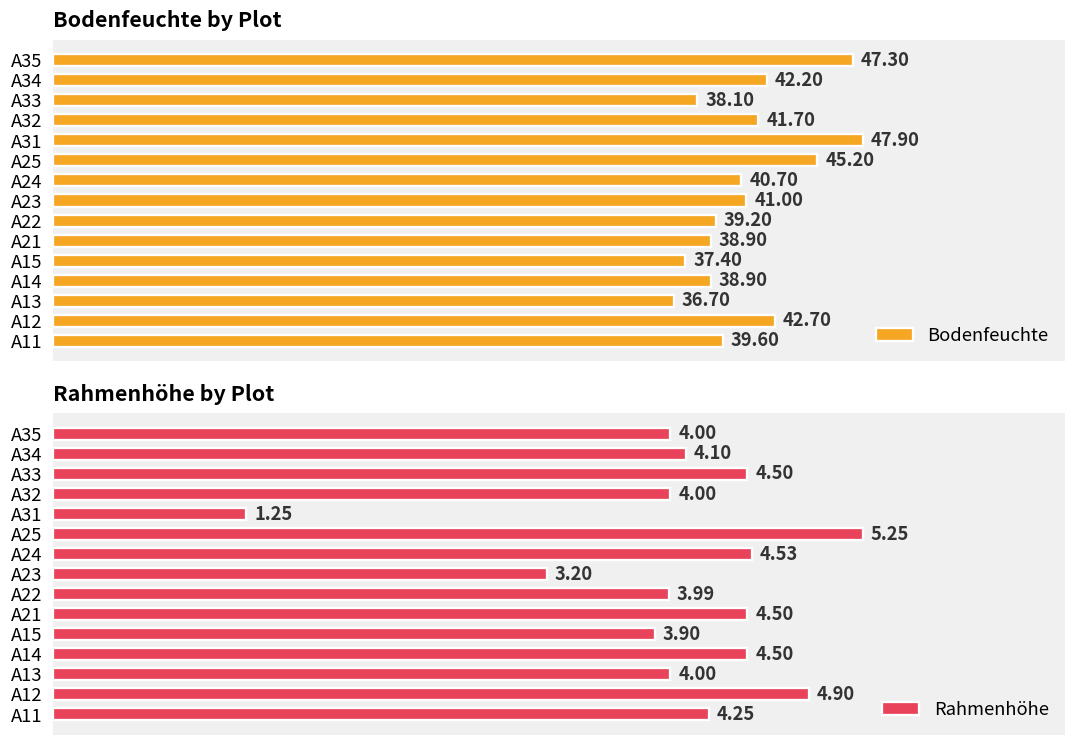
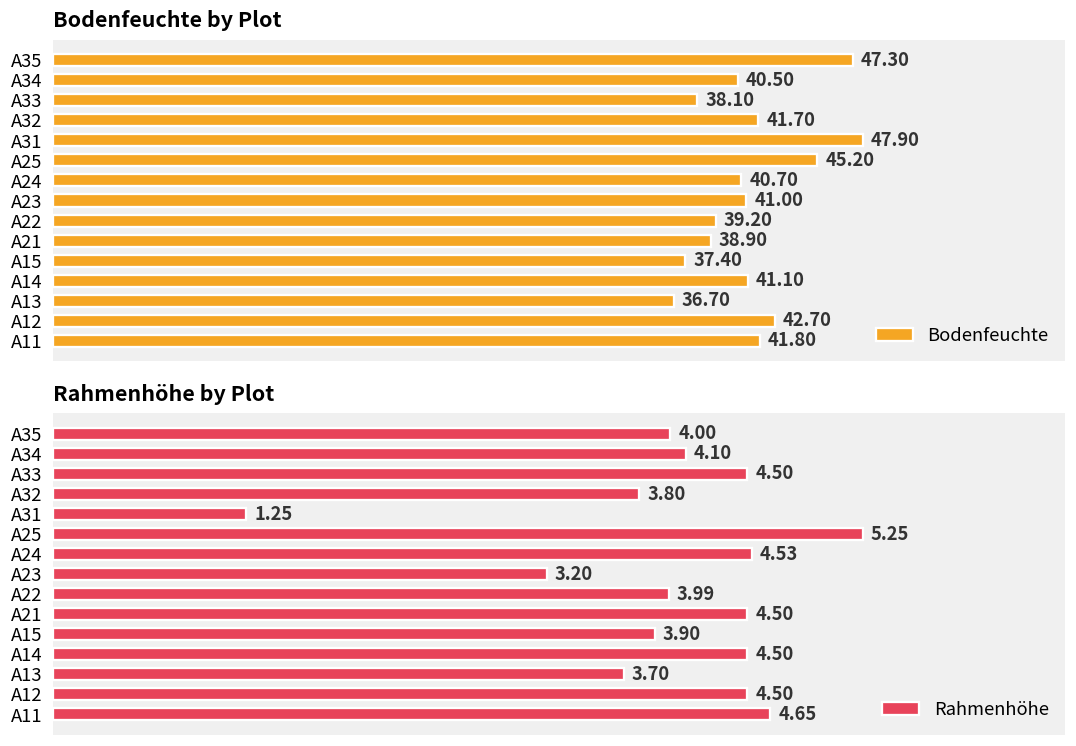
  {
    "Bodenfeuchte by Plot": {
-     "A34": 42.20,
-     "A14": 38.90,
-     "A11": 39.60
+     "A34": 40.50,
+     "A14": 41.10,
+     "A11": 41.80
    },
    "Rahmenhöhe by Plot": {
-     "A32": 4.00,
-     "A13": 4.00,
-     "A12": 4.90,
-     "A11": 4.25
+     "A32": 3.80,
+     "A13": 3.70,
+     "A12": 4.50,
+     "A11": 4.65
    }
  }
